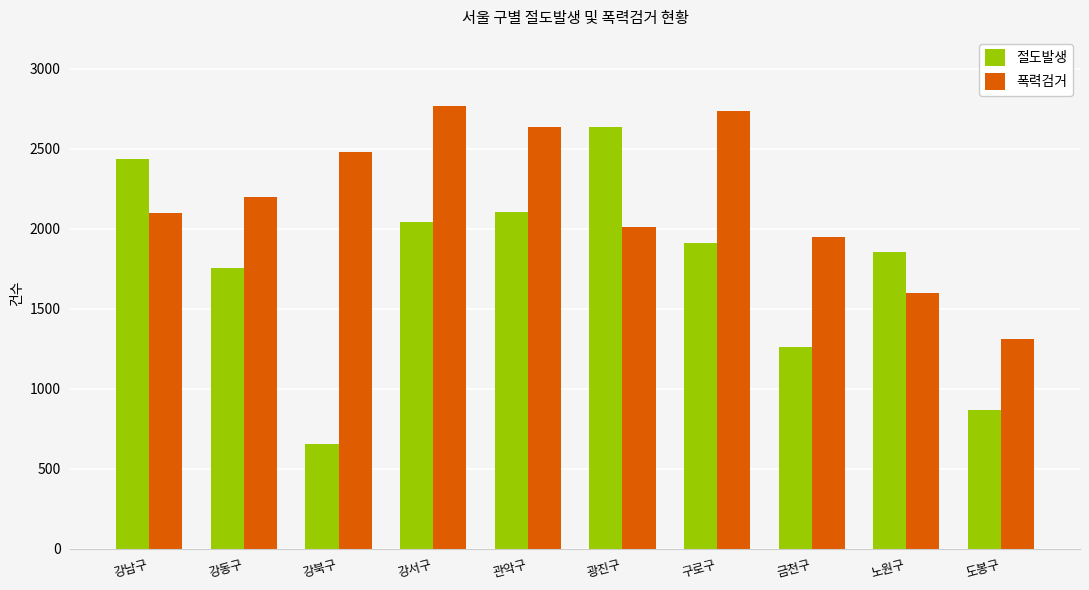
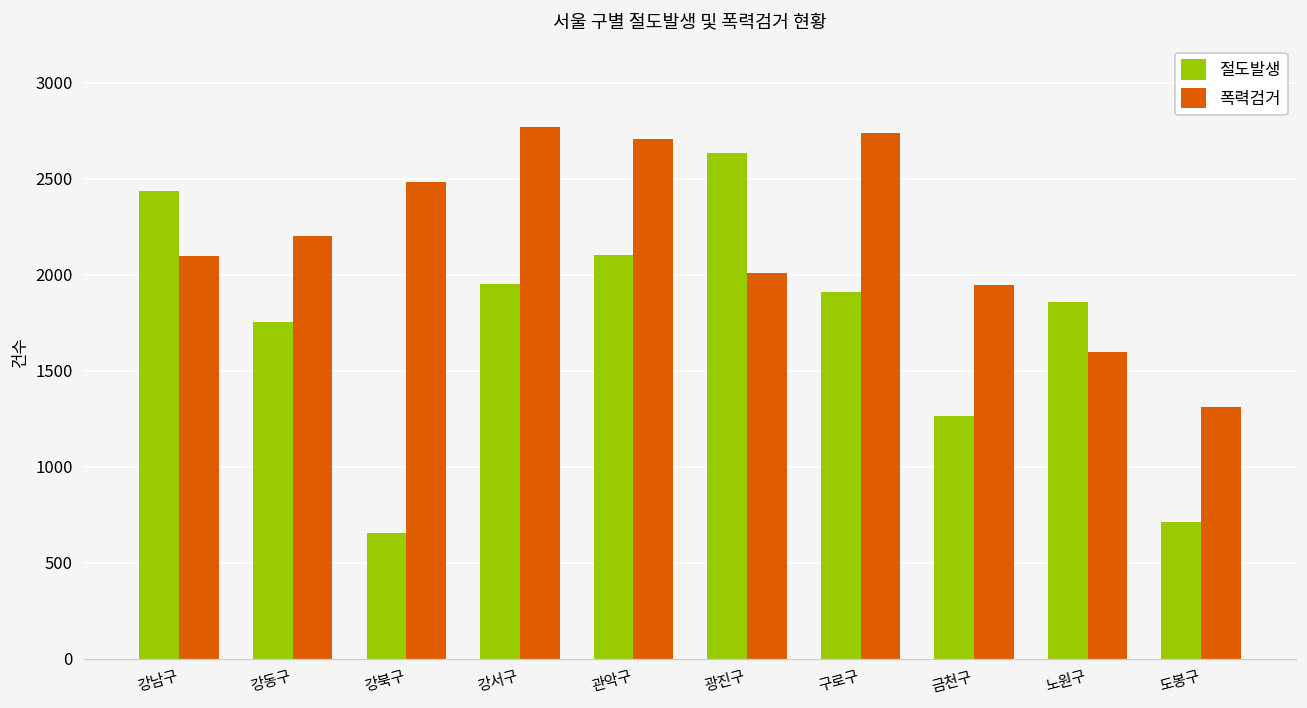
  {
    "절도발생": {
      "강남구": 2440,
      "강동구": 1750,
      "강북구": 650,
-     "강서구": 2040,
+     "강서구": 1950,
      "관악구": 2100,
      "광진구": 2640,
      "구로구": 1910,
      "금천구": 1260,
      "노원구": 1860,
-     "도봉구": 870
+     "도봉구": 710
    },
    "폭력검거": {
      "강남구": 2100,
      "강동구": 2200,
      "강북구": 2480,
      "강서구": 2770,
-     "관악구": 2630,
+     "관악구": 2710,
      "광진구": 2010,
      "구로구": 2740,
      "금천구": 1950,
      "노원구": 1600,
      "도봉구": 1310
    }
  }
